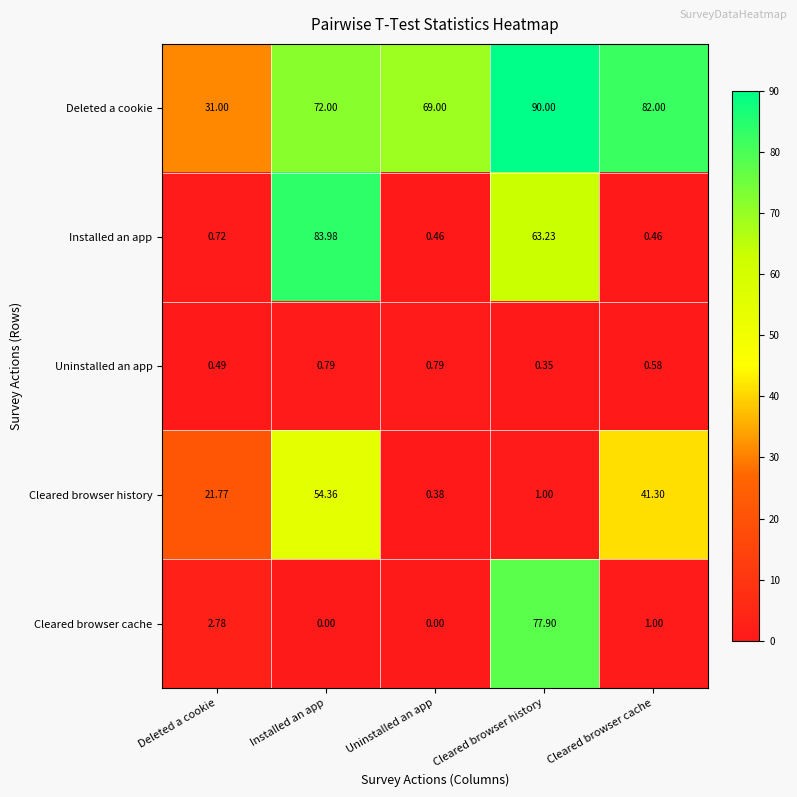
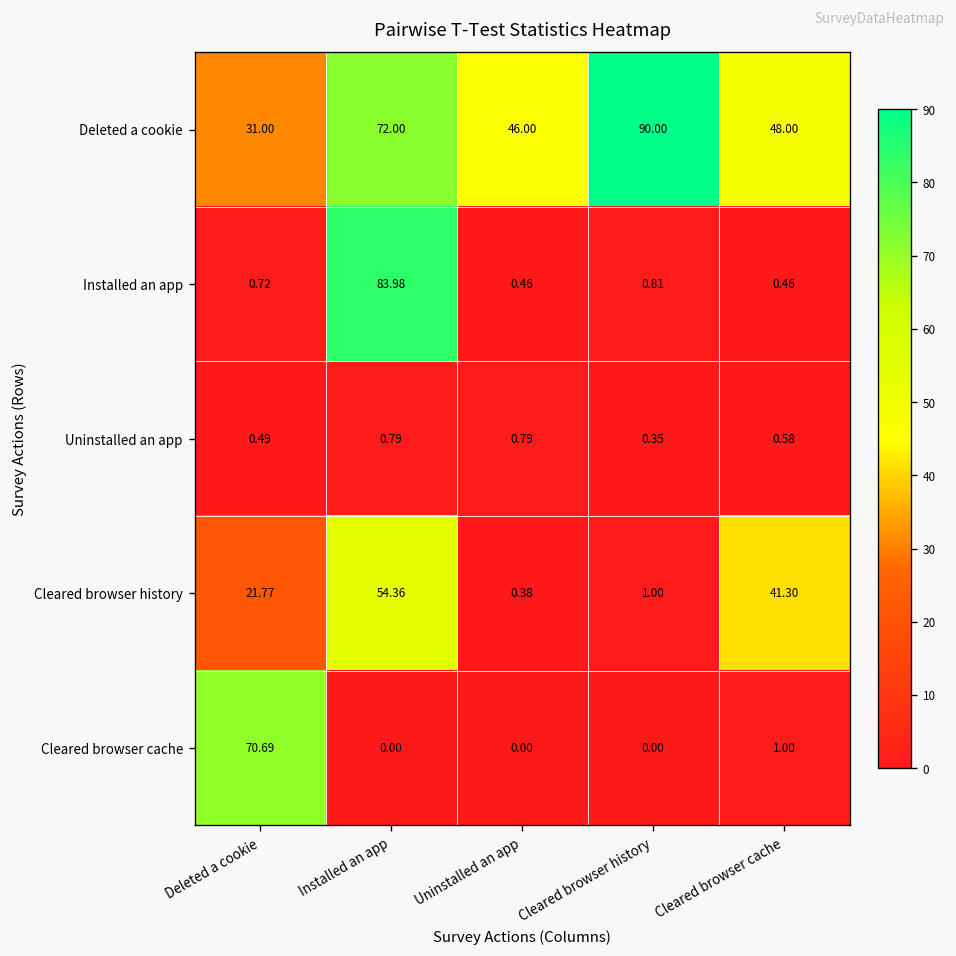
  {
    "Deleted a cookie": {
      "Deleted a cookie": 31.00,
      "Installed an app": 72.00,
-     "Uninstalled an app": 69.00,
+     "Uninstalled an app": 46.00,
      "Cleared browser history": 90.00,
-     "Cleared browser cache": 82.00
+     "Cleared browser cache": 48.00
    },
    "Installed an app": {
      "Deleted a cookie": 0.72,
      "Installed an app": 83.98,
      "Uninstalled an app": 0.46,
-     "Cleared browser history": 63.23,
+     "Cleared browser history": 0.81,
      "Cleared browser cache": 0.46
    },
    "Uninstalled an app": {
      "Deleted a cookie": 0.49,
      "Installed an app": 0.79,
      "Uninstalled an app": 0.79,
      "Cleared browser history": 0.35,
      "Cleared browser cache": 0.58
    },
    "Cleared browser history": {
      "Deleted a cookie": 21.77,
      "Installed an app": 54.36,
      "Uninstalled an app": 0.38,
      "Cleared browser history": 1.00,
      "Cleared browser cache": 41.30
    },
    "Cleared browser cache": {
-     "Deleted a cookie": 2.78,
+     "Deleted a cookie": 70.69,
      "Installed an app": 0.00,
      "Uninstalled an app": 0.00,
-     "Cleared browser history": 77.90,
+     "Cleared browser history": 0.00,
      "Cleared browser cache": 1.00
    }
  }
